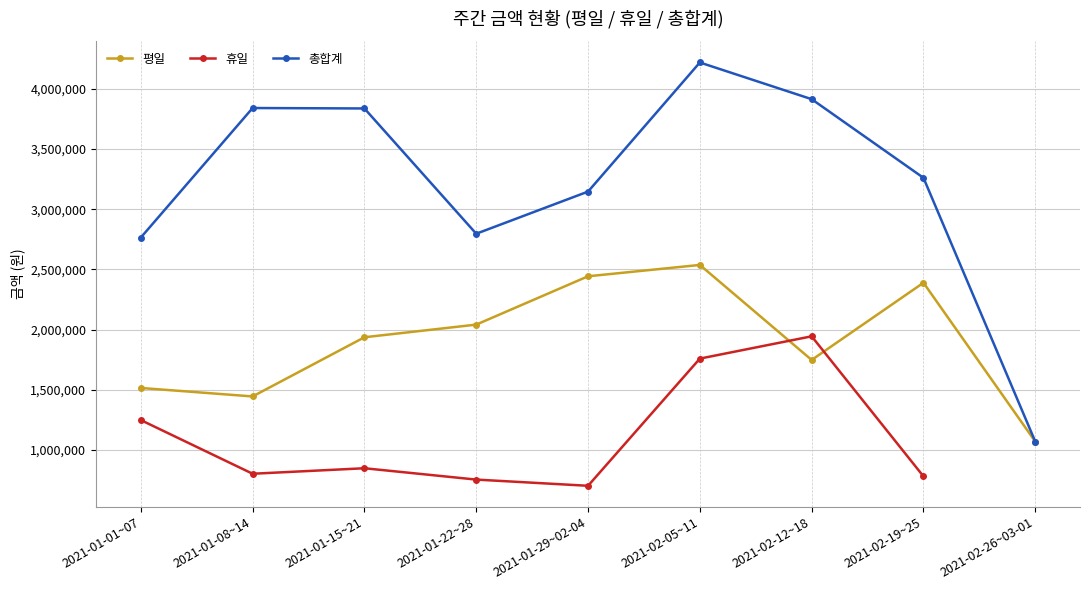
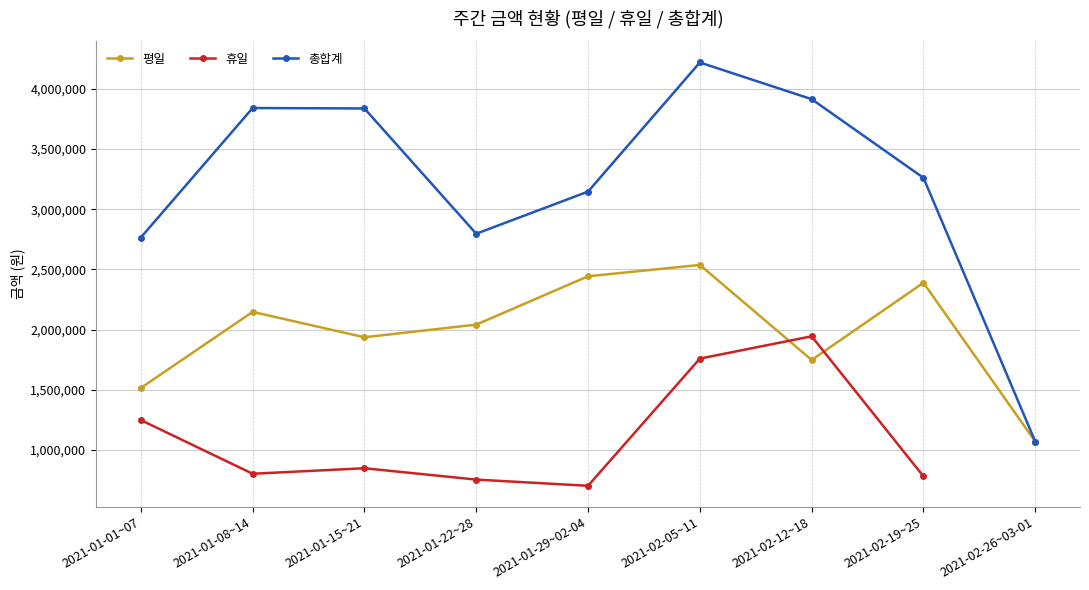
  {
    "평일": {
      "2021-01-01~07": "1,520,000",
-     "2021-01-08~14": "1,450,000",
+     "2021-01-08~14": "2,150,000",
      "2021-01-15~21": "1,940,000",
      "2021-01-22~28": "2,040,000",
      "2021-01-29~02-04": "2,440,000",
      "2021-02-05~11": "2,540,000",
      "2021-02-12~18": "1,750,000",
      "2021-02-19~25": "2,390,000"
    },
    "휴일": {
      "2021-01-01~07": "1,250,000",
      "2021-01-08~14": "800,000",
      "2021-01-15~21": "850,000",
      "2021-01-22~28": "750,000",
      "2021-01-29~02-04": "700,000",
      "2021-02-05~11": "1,760,000",
      "2021-02-12~18": "1,940,000",
      "2021-02-19~25": "780,000"
    },
    "총합계": {
      "2021-01-01~07": "2,760,000",
      "2021-01-08~14": "3,840,000",
      "2021-01-15~21": "3,840,000",
      "2021-01-22~28": "2,800,000",
      "2021-01-29~02-04": "3,150,000",
      "2021-02-05~11": "4,220,000",
      "2021-02-12~18": "3,910,000",
      "2021-02-19~25": "3,260,000"
    }
  }
